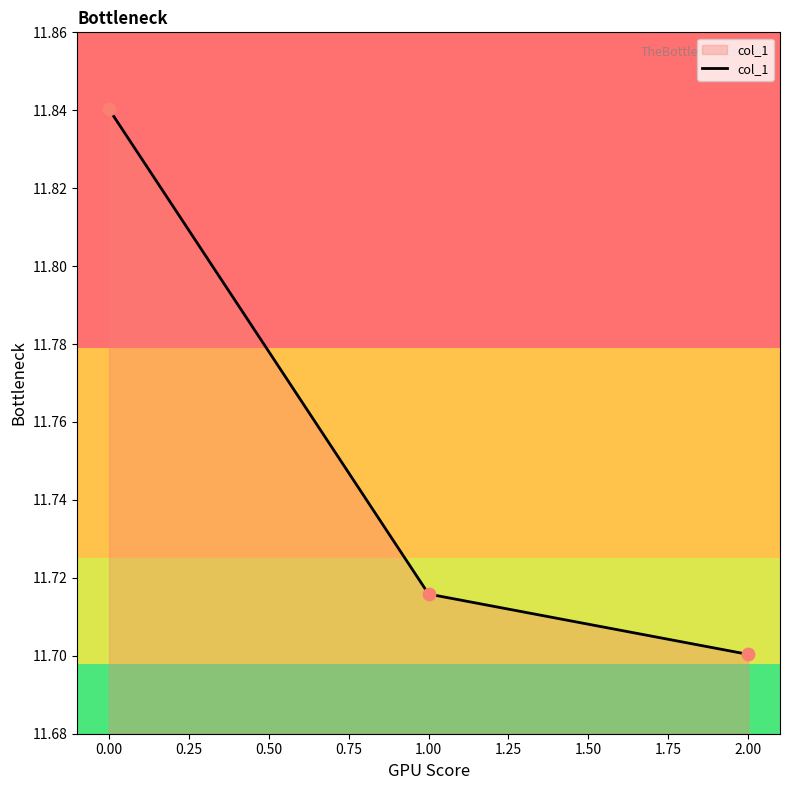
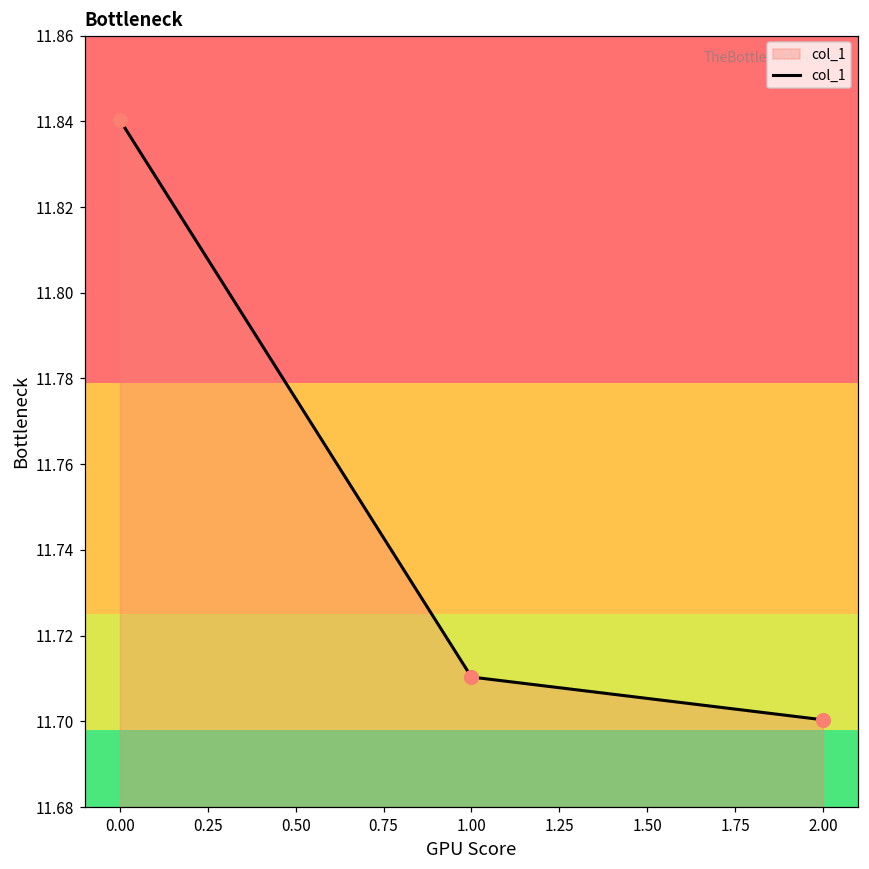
  {
    "0.00": 11.840,
-   "1.00": 11.716,
+   "1.00": 11.710,
    "2.00": 11.700
  }
